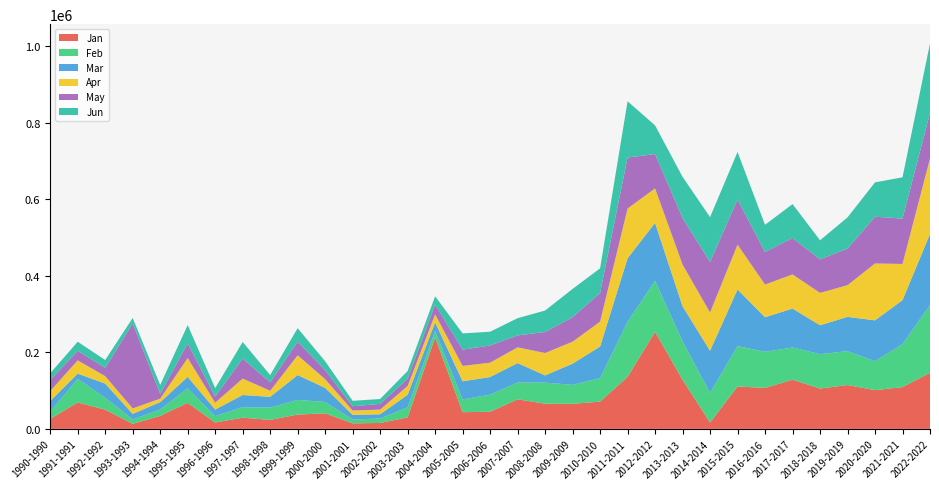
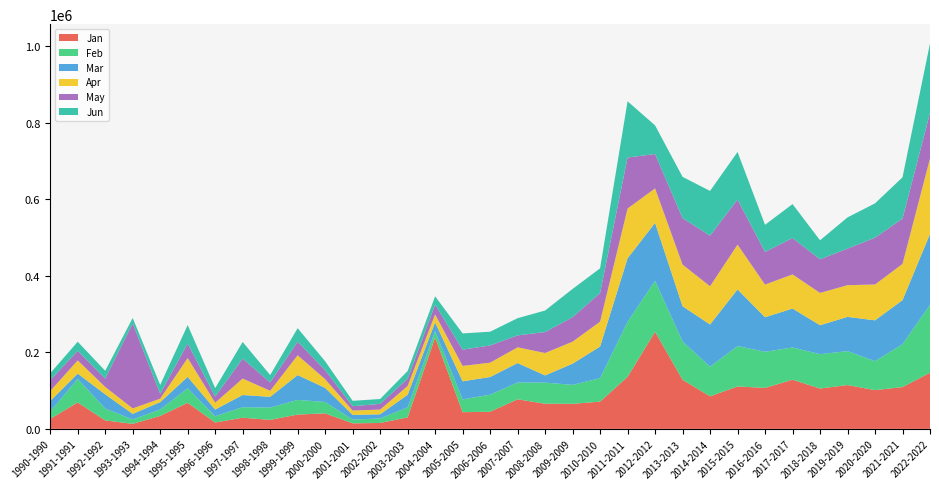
  {
    "Jan": {
      "1990-1990": 30000,
      "1991-1991": 70000,
-     "1992-1992": 50000,
+     "1992-1992": 20000,
      "1993-1993": 10000,
      "1994-1994": 30000,
      "1995-1995": 70000,
      "1996-1996": 20000,
      "1997-1997": 30000,
      "1998-1998": 20000,
      "1999-1999": 40000,
      "2000-2000": 40000,
      "2001-2001": 10000,
      "2002-2002": 20000,
      "2003-2003": 30000,
      "2004-2004": 240000,
      "2005-2005": 40000,
      "2006-2006": 40000,
      "2007-2007": 80000,
      "2008-2008": 70000,
      "2009-2009": 70000,
      "2010-2010": 70000,
      "2011-2011": 140000,
      "2012-2012": 250000,
      "2013-2013": 130000,
-     "2014-2014": 20000,
+     "2014-2014": 90000,
      "2015-2015": 110000,
      "2016-2016": 110000,
      "2017-2017": 130000,
      "2018-2018": 110000,
      "2019-2019": 110000,
      "2020-2020": 100000,
      "2021-2021": 110000,
      "2022-2022": 150000
    },
    "Mar": {
      "1990-1990": 30000,
      "1991-1991": 10000,
      "1992-1992": 40000,
      "1993-1993": 10000,
      "1994-1994": 20000,
      "1995-1995": 30000,
      "1996-1996": 20000,
      "1997-1997": 30000,
      "1998-1998": 30000,
      "1999-1999": 60000,
      "2000-2000": 40000,
      "2001-2001": 10000,
      "2002-2002": 10000,
      "2003-2003": 30000,
      "2004-2004": 20000,
      "2005-2005": 50000,
      "2006-2006": 50000,
      "2007-2007": 50000,
      "2008-2008": 20000,
      "2009-2009": 60000,
      "2010-2010": 80000,
      "2011-2011": 170000,
      "2012-2012": 150000,
      "2013-2013": 90000,
      "2014-2014": 110000,
      "2015-2015": 150000,
      "2016-2016": 90000,
      "2017-2017": 100000,
      "2018-2018": 80000,
      "2019-2019": 90000,
      "2020-2020": 110000,
      "2021-2021": 120000,
      "2022-2022": 190000
    },
    "Apr": {
      "1990-1990": 30000,
      "1991-1991": 30000,
      "1992-1992": 20000,
      "1993-1993": 10000,
      "1994-1994": 10000,
      "1995-1995": 50000,
      "1996-1996": 20000,
      "1997-1997": 40000,
      "1998-1998": 20000,
      "1999-1999": 50000,
      "2000-2000": 20000,
      "2001-2001": 10000,
      "2002-2002": 10000,
      "2003-2003": 20000,
      "2004-2004": 20000,
      "2005-2005": 40000,
      "2006-2006": 40000,
      "2007-2007": 40000,
      "2008-2008": 60000,
      "2009-2009": 60000,
      "2010-2010": 60000,
      "2011-2011": 130000,
      "2012-2012": 90000,
      "2013-2013": 110000,
      "2014-2014": 100000,
      "2015-2015": 120000,
      "2016-2016": 90000,
      "2017-2017": 90000,
      "2018-2018": 80000,
      "2019-2019": 80000,
-     "2020-2020": 150000,
+     "2020-2020": 90000,
      "2021-2021": 90000,
      "2022-2022": 200000
    },
    "May": {
      "1990-1990": 30000,
      "1991-1991": 20000,
      "1992-1992": 20000,
      "1993-1993": 220000,
      "1994-1994": 10000,
      "1995-1995": 40000,
      "1996-1996": 20000,
      "1997-1997": 50000,
      "1998-1998": 20000,
      "1999-1999": 40000,
      "2000-2000": 20000,
      "2001-2001": 10000,
      "2002-2002": 10000,
      "2003-2003": 20000,
      "2004-2004": 30000,
      "2005-2005": 40000,
      "2006-2006": 50000,
      "2007-2007": 30000,
      "2008-2008": 50000,
      "2009-2009": 60000,
      "2010-2010": 70000,
      "2011-2011": 130000,
      "2012-2012": 90000,
      "2013-2013": 120000,
      "2014-2014": 130000,
      "2015-2015": 120000,
      "2016-2016": 90000,
      "2017-2017": 100000,
      "2018-2018": 90000,
      "2019-2019": 100000,
      "2020-2020": 120000,
      "2021-2021": 120000,
      "2022-2022": 120000
    }
  }
